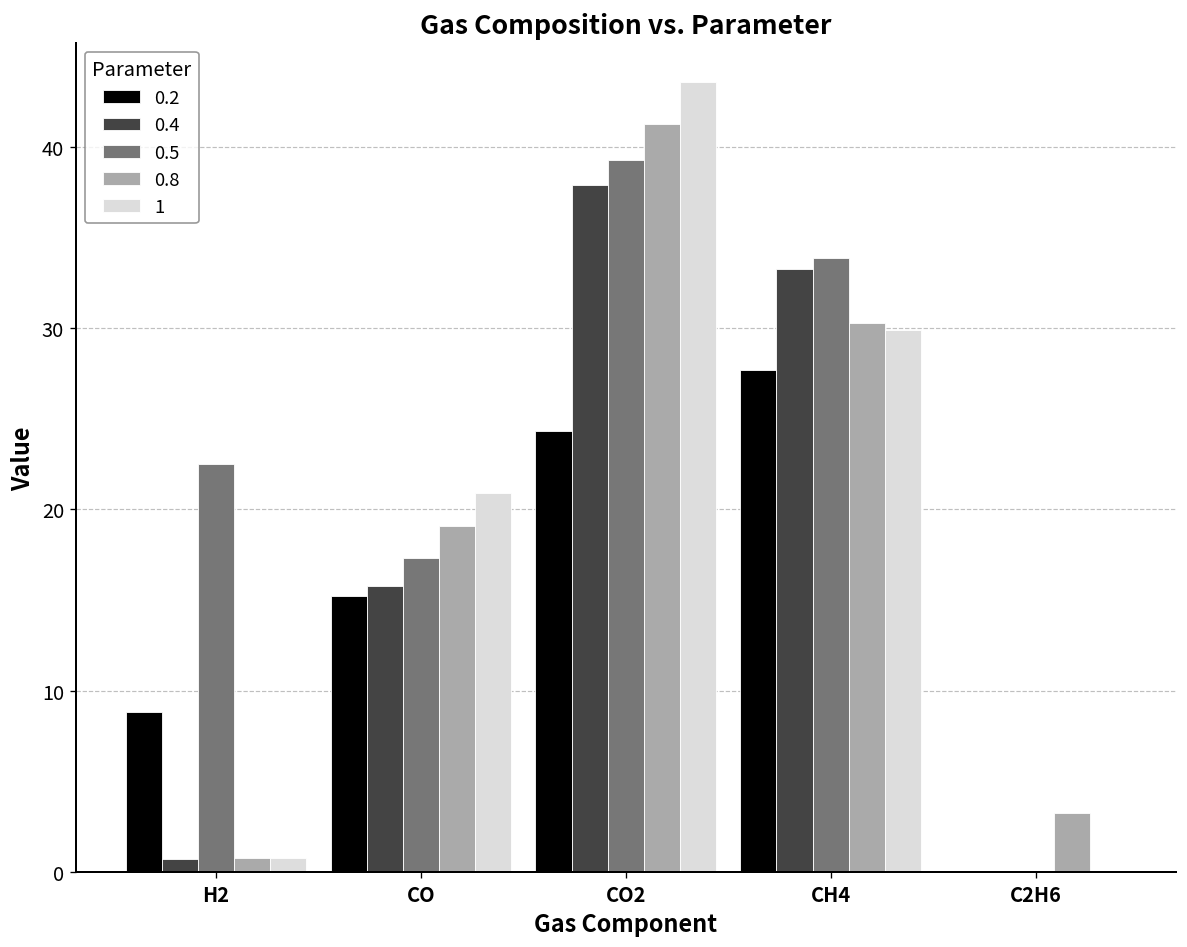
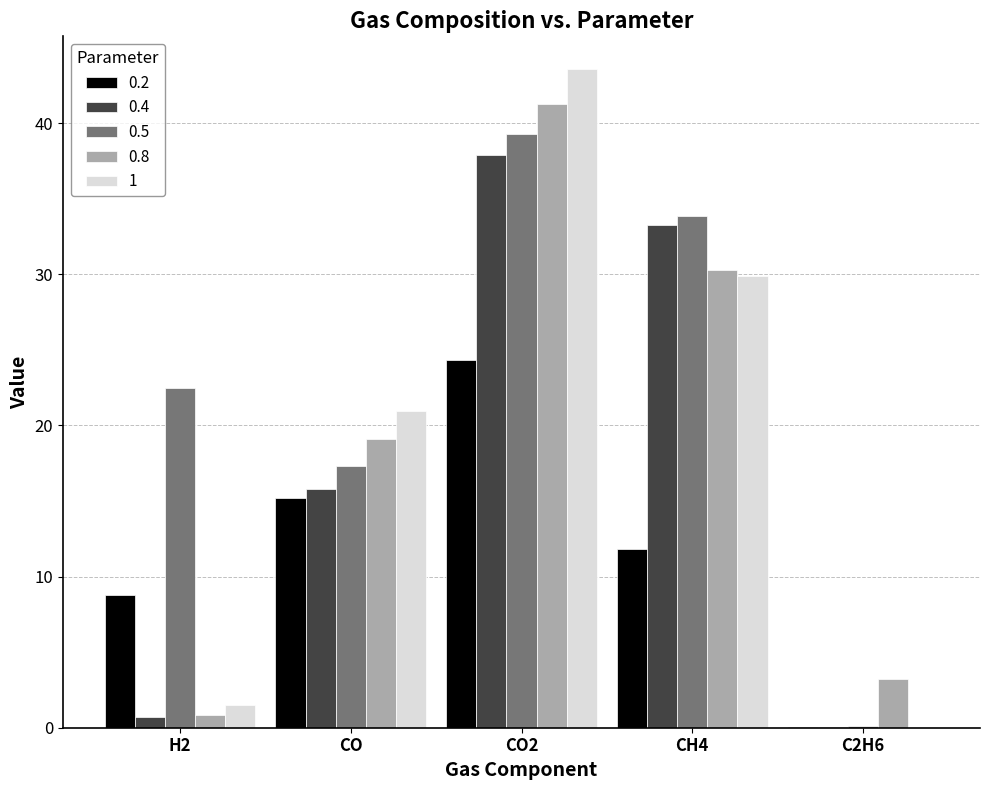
  {
    "0.2": {
      "H2": 8.8,
      "CO": 15.2,
      "CO2": 24.4,
-     "CH4": 27.7
+     "CH4": 11.8
    },
    "0.4": {
      "H2": 0.7,
      "CO": 15.8,
      "CO2": 37.9,
      "CH4": 33.3
    },
    "0.5": {
      "H2": 22.5,
      "CO": 17.3,
      "CO2": 39.3,
      "CH4": 33.9
    },
    "0.8": {
      "H2": 0.8,
      "CO": 19.1,
      "CO2": 41.2,
      "CH4": 30.3,
      "C2H6": 3.3
    },
    "1": {
-     "H2": 0.8,
+     "H2": 1.5,
      "CO": 20.9,
      "CO2": 43.6,
      "CH4": 29.9
    }
  }
